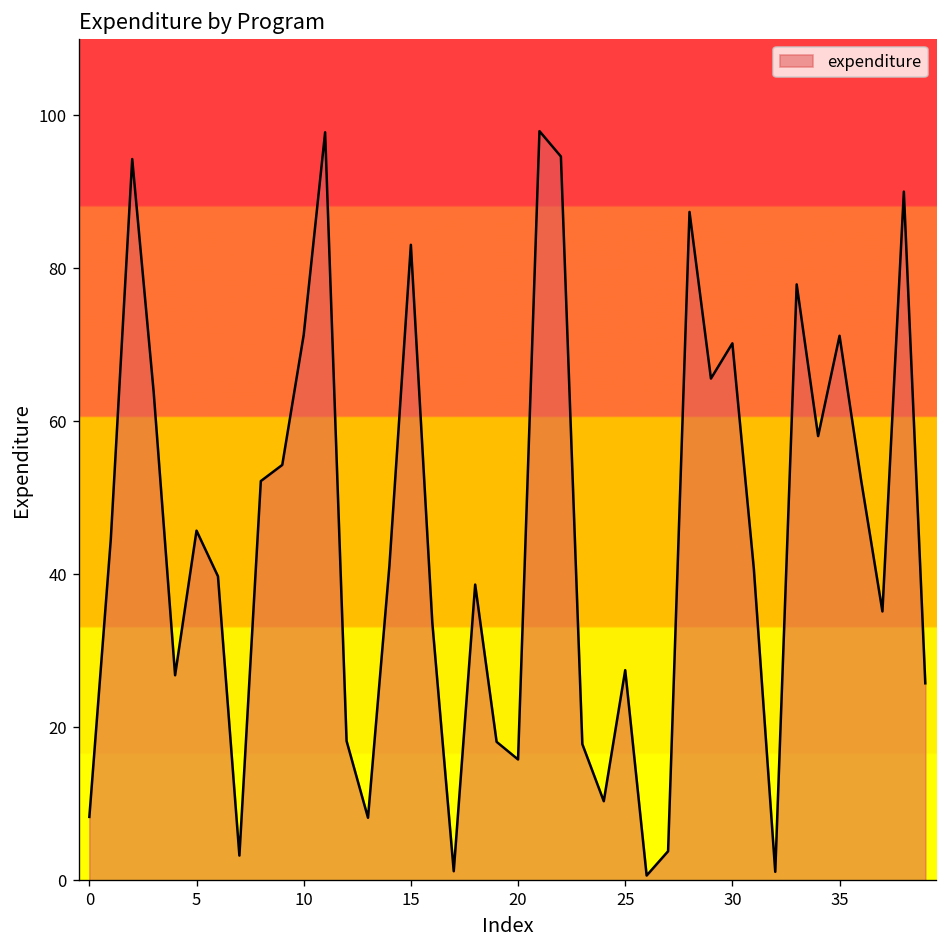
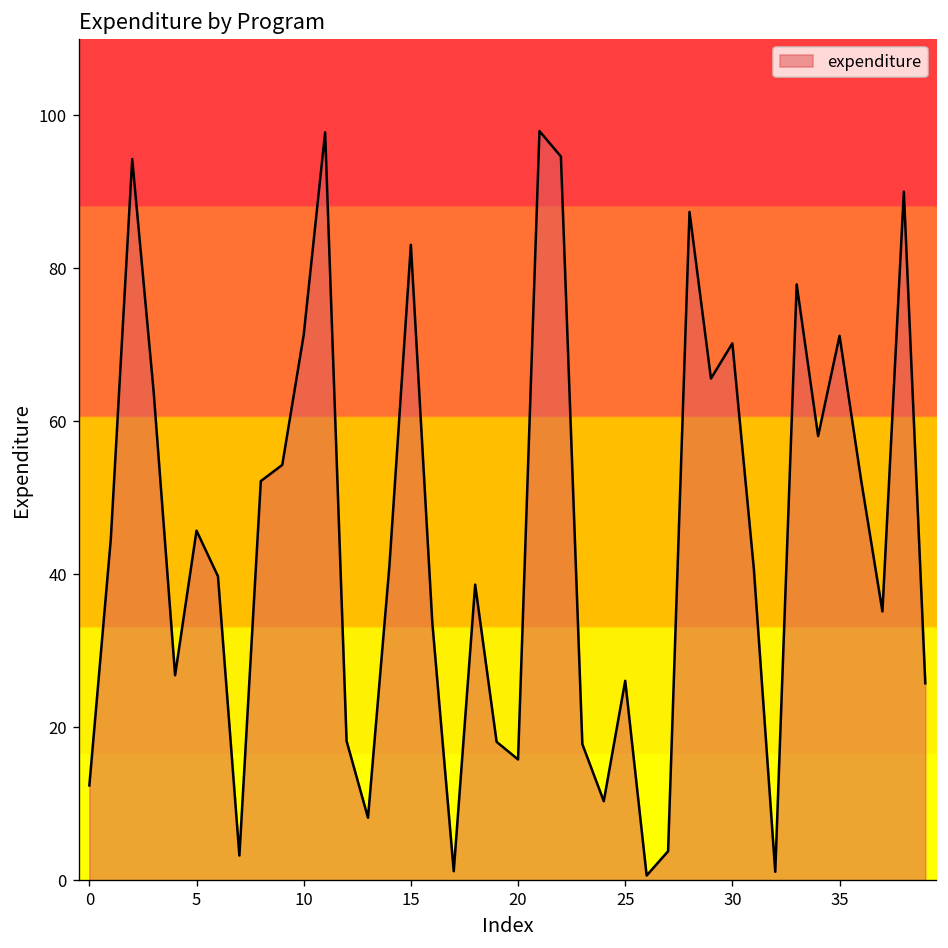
  {
-   "0": 8,
+   "0": 12,
    "5": 46,
    "10": 71,
    "15": 83,
    "20": 16,
-   "25": 27,
+   "25": 26,
    "30": 70,
    "35": 71
  }
